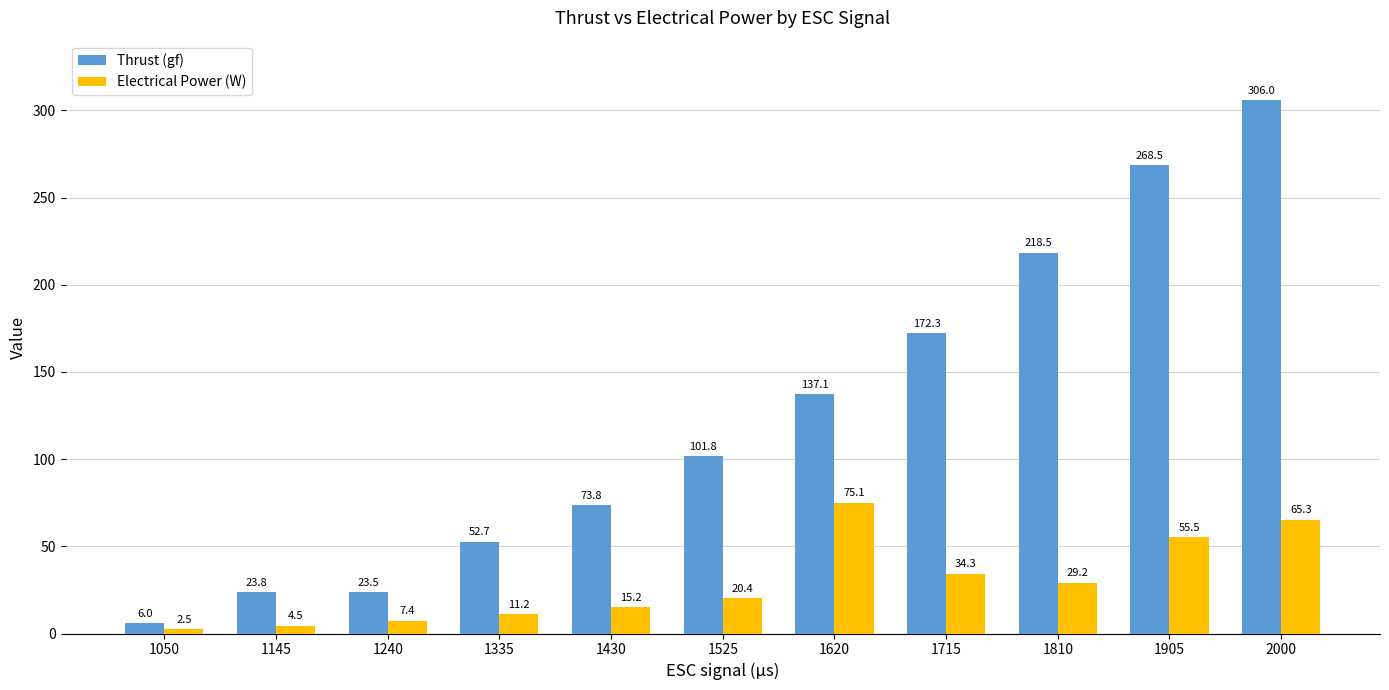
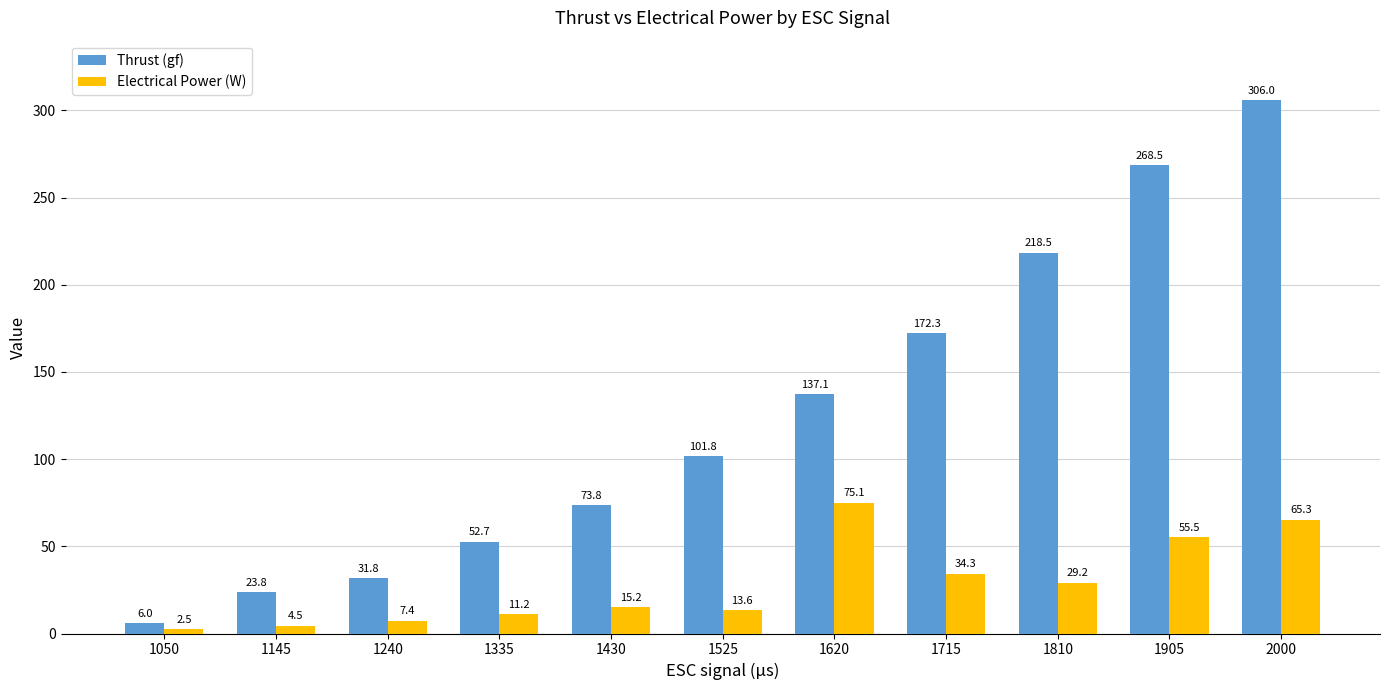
  {
    "Thrust (gf)": {
      "1050": 6.0,
      "1145": 23.8,
-     "1240": 23.5,
+     "1240": 31.8,
      "1335": 52.7,
      "1430": 73.8,
      "1525": 101.8,
      "1620": 137.1,
      "1715": 172.3,
      "1810": 218.5,
      "1905": 268.5,
      "2000": 306.0
    },
    "Electrical Power (W)": {
      "1050": 2.5,
      "1145": 4.5,
      "1240": 7.4,
      "1335": 11.2,
      "1430": 15.2,
-     "1525": 20.4,
+     "1525": 13.6,
      "1620": 75.1,
      "1715": 34.3,
      "1810": 29.2,
      "1905": 55.5,
      "2000": 65.3
    }
  }
